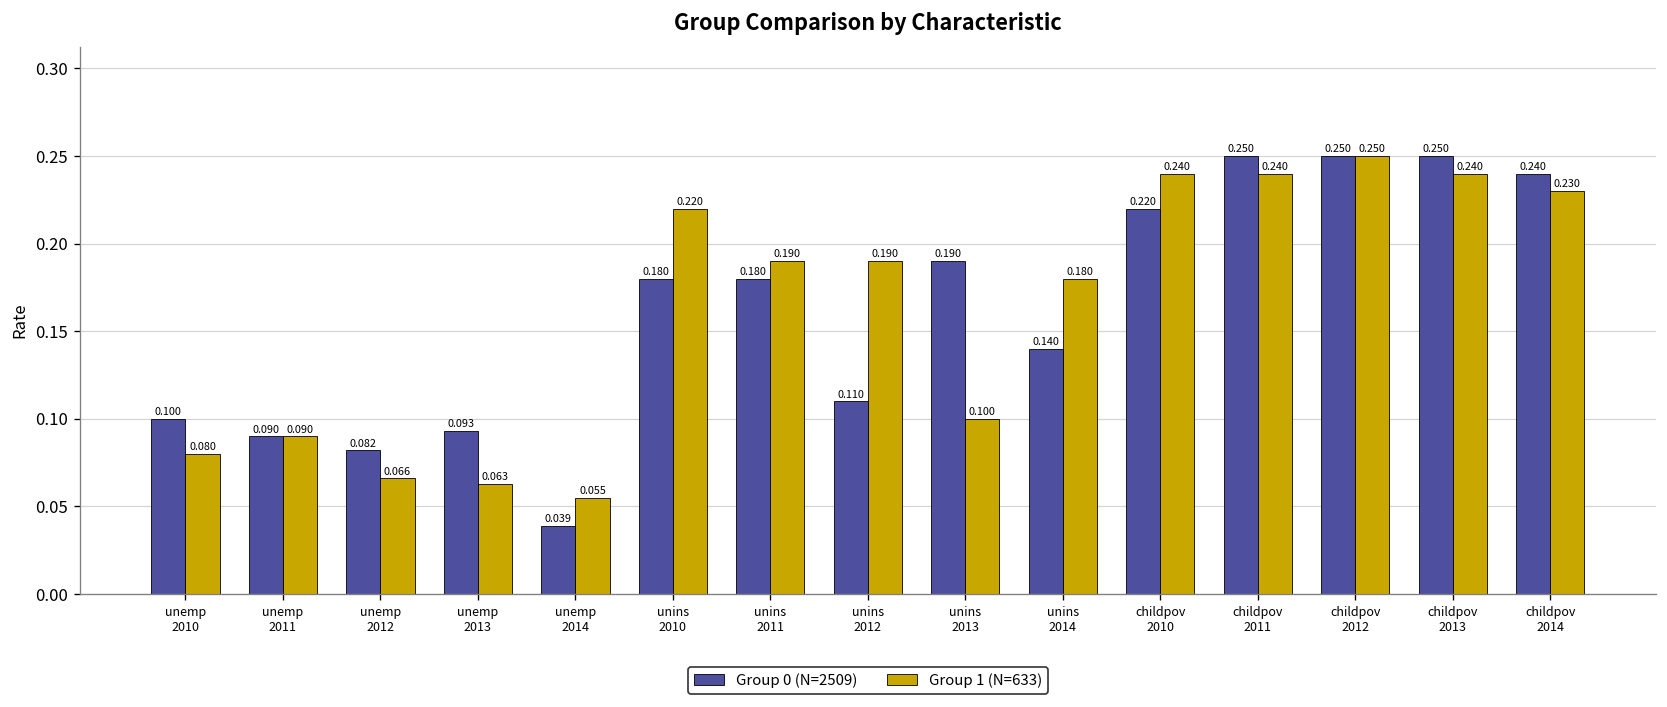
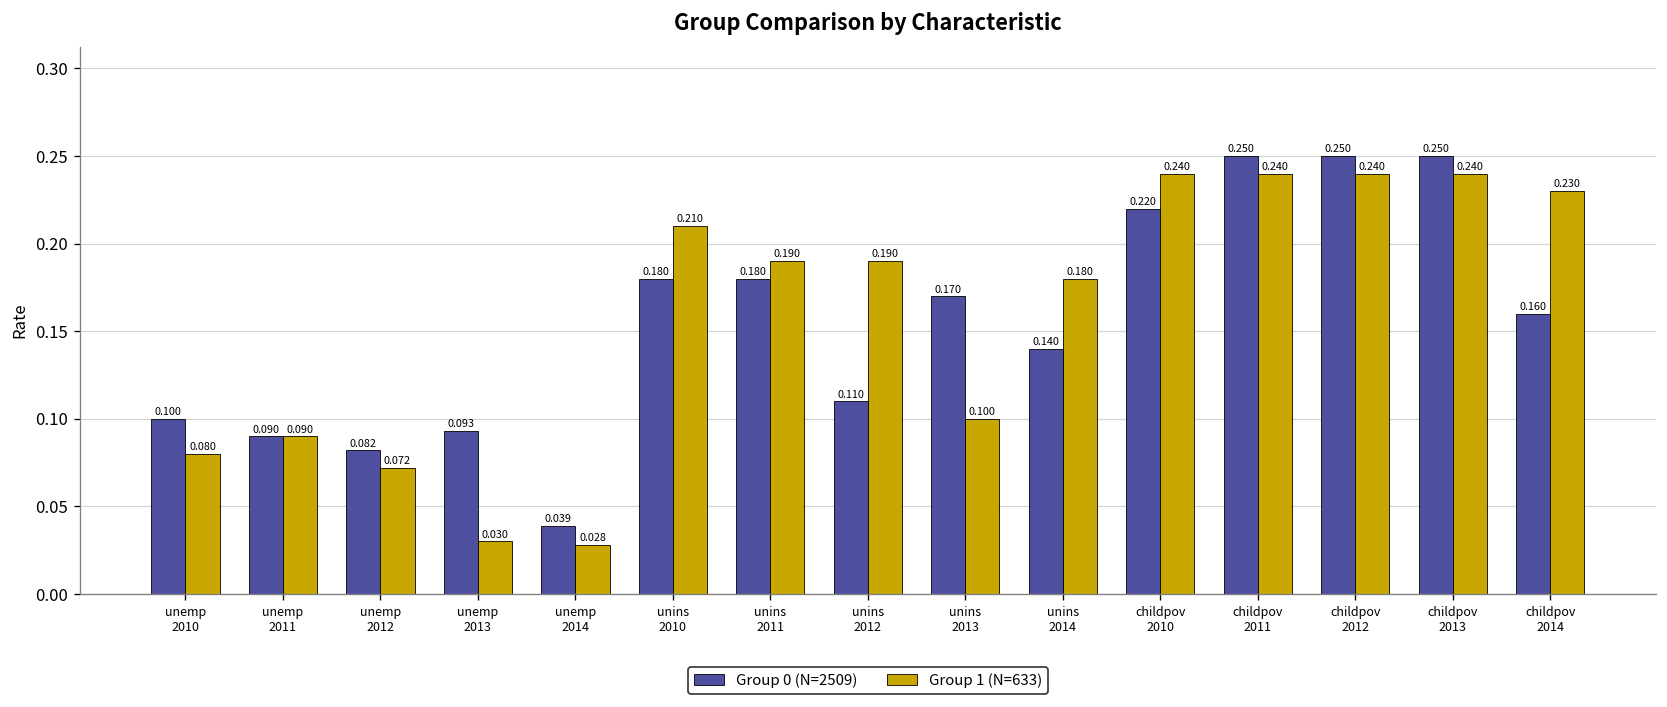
  {
    "Group 0 (N=2509)": {
      "unemp 2010": 0.100,
      "unemp 2011": 0.090,
      "unemp 2012": 0.082,
      "unemp 2013": 0.093,
      "unemp 2014": 0.039,
      "unins 2010": 0.180,
      "unins 2011": 0.180,
      "unins 2012": 0.110,
-     "unins 2013": 0.190,
+     "unins 2013": 0.170,
      "unins 2014": 0.140,
      "childpov 2010": 0.220,
      "childpov 2011": 0.250,
      "childpov 2012": 0.250,
      "childpov 2013": 0.250,
-     "childpov 2014": 0.240
+     "childpov 2014": 0.160
    },
    "Group 1 (N=633)": {
      "unemp 2010": 0.080,
      "unemp 2011": 0.090,
-     "unemp 2012": 0.066,
-     "unemp 2013": 0.063,
-     "unemp 2014": 0.055,
-     "unins 2010": 0.220,
+     "unemp 2012": 0.072,
+     "unemp 2013": 0.030,
+     "unemp 2014": 0.028,
+     "unins 2010": 0.210,
      "unins 2011": 0.190,
      "unins 2012": 0.190,
      "unins 2013": 0.100,
      "unins 2014": 0.180,
      "childpov 2010": 0.240,
      "childpov 2011": 0.240,
-     "childpov 2012": 0.250,
+     "childpov 2012": 0.240,
      "childpov 2013": 0.240,
      "childpov 2014": 0.230
    }
  }
